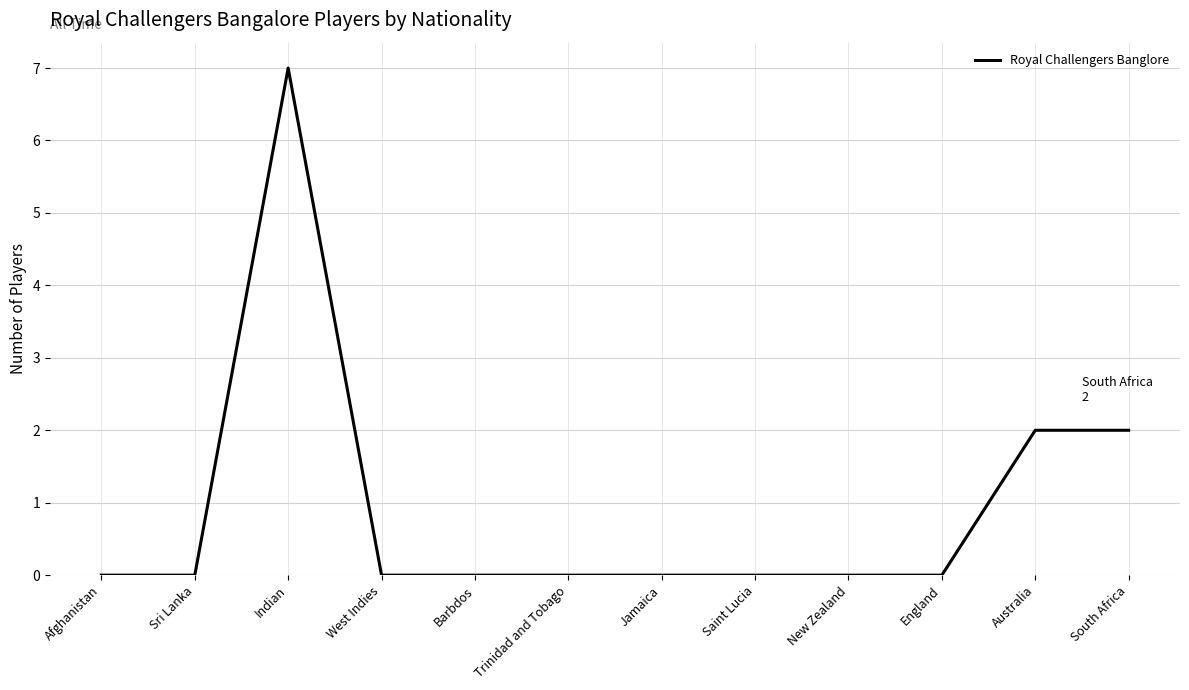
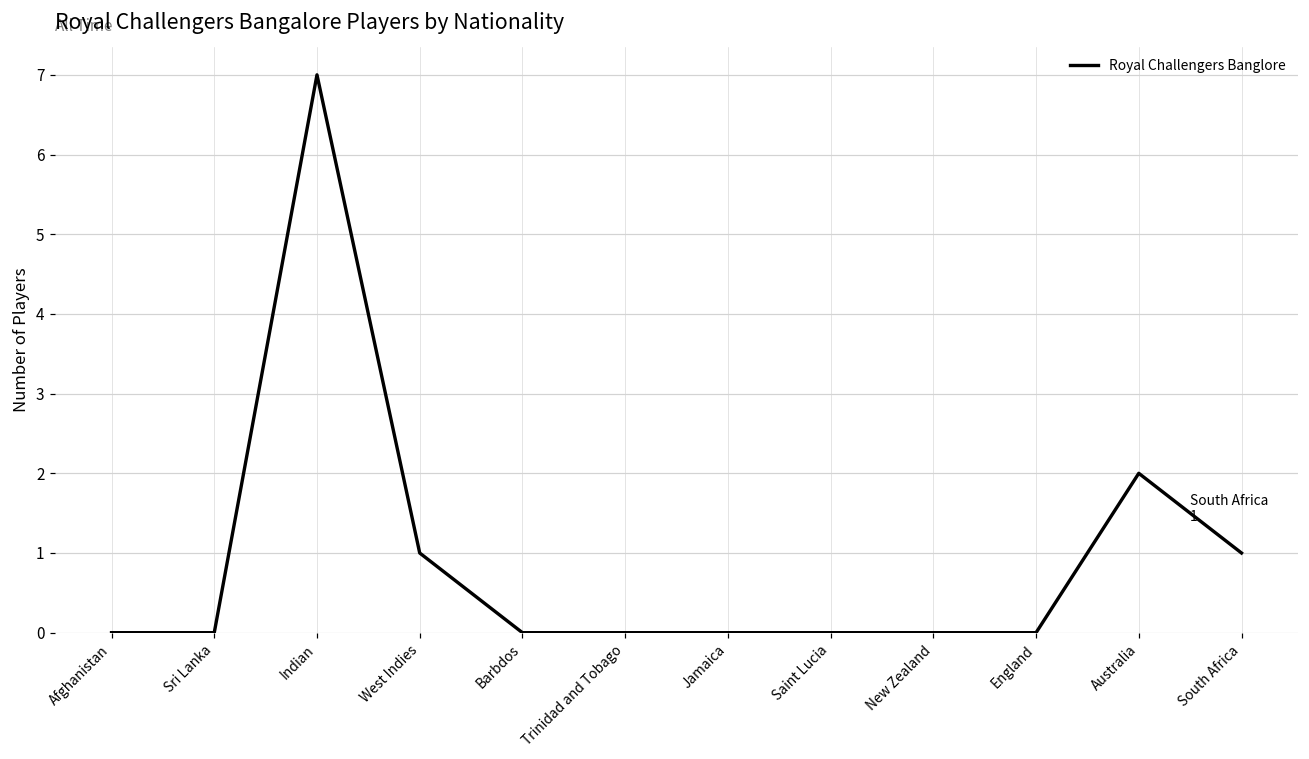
  {
-   "West Indies": 0,
-   "South Africa": 2
+   "West Indies": 1,
+   "South Africa": 1
  }
